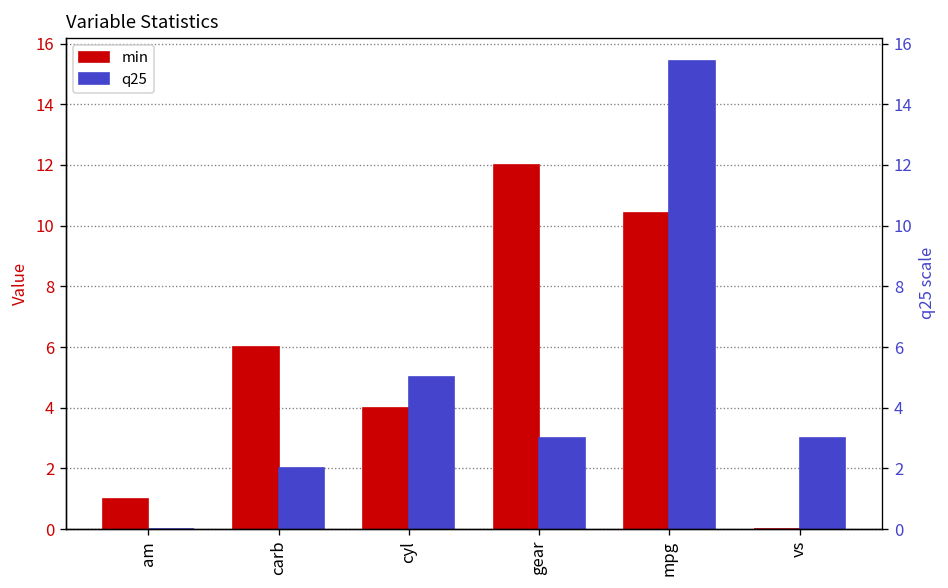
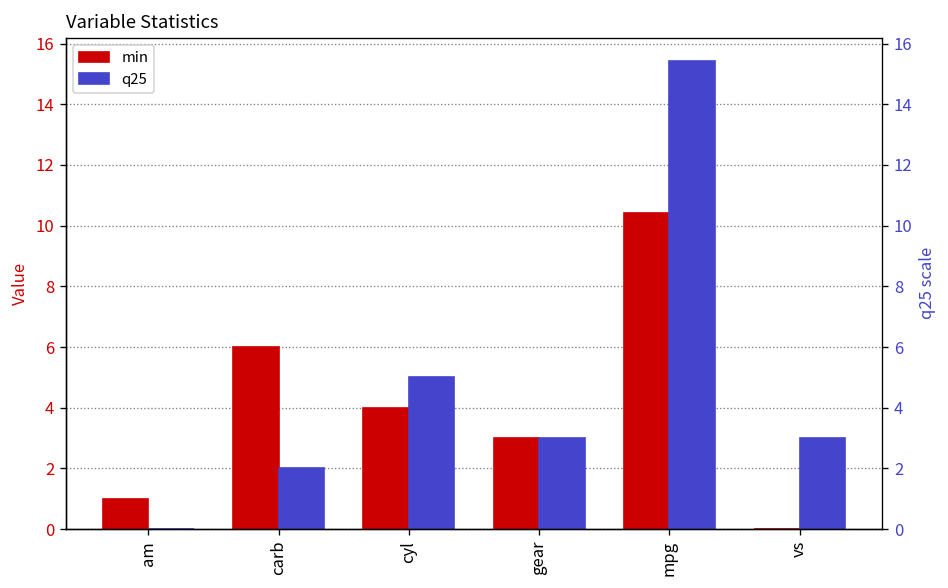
  {
    "min": {
      "am": 1,
      "carb": 6,
      "cyl": 4,
-     "gear": 12,
+     "gear": 3,
      "mpg": 10.4,
      "vs": 0
    },
    "q25": {
      "am": 0,
      "carb": 2,
      "cyl": 5,
      "gear": 3,
      "mpg": 15.4,
      "vs": 3
    }
  }
